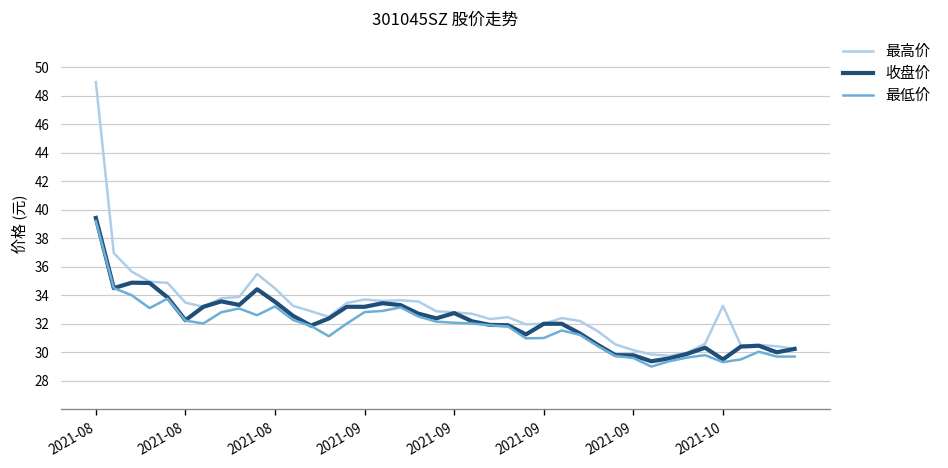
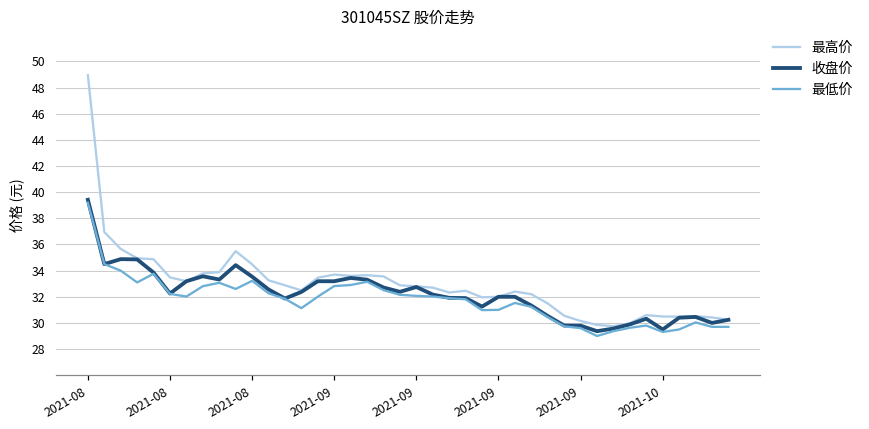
  {
    "最高价": {
-     "2021-10": 33.3
+     "2021-10": 30.5
    }
  }
